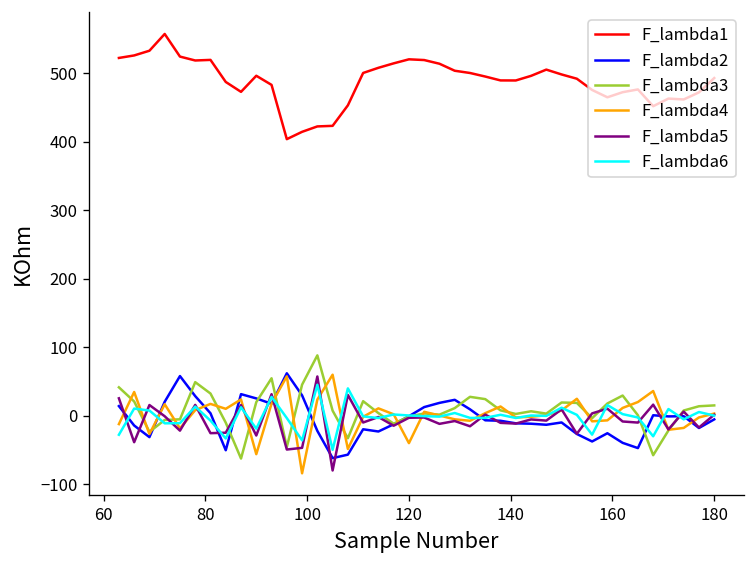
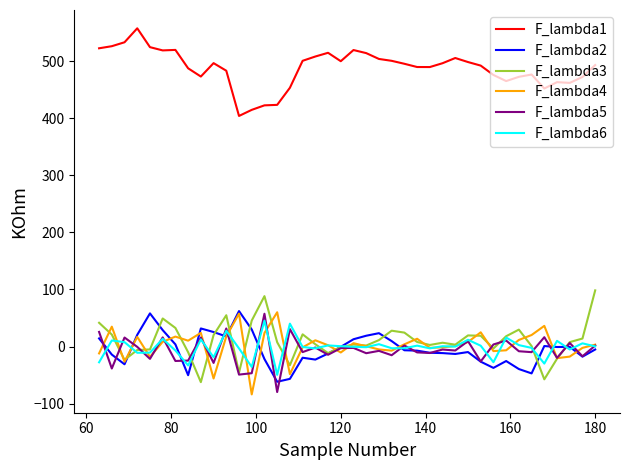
  {
    "F_lambda1": {
-     "120": 520
+     "120": 500
    },
    "F_lambda2": {
      "180": -10
    },
    "F_lambda3": {
-     "180": 20
+     "180": 100
    },
    "F_lambda4": {
-     "120": -40
+     "120": -10
    }
  }
